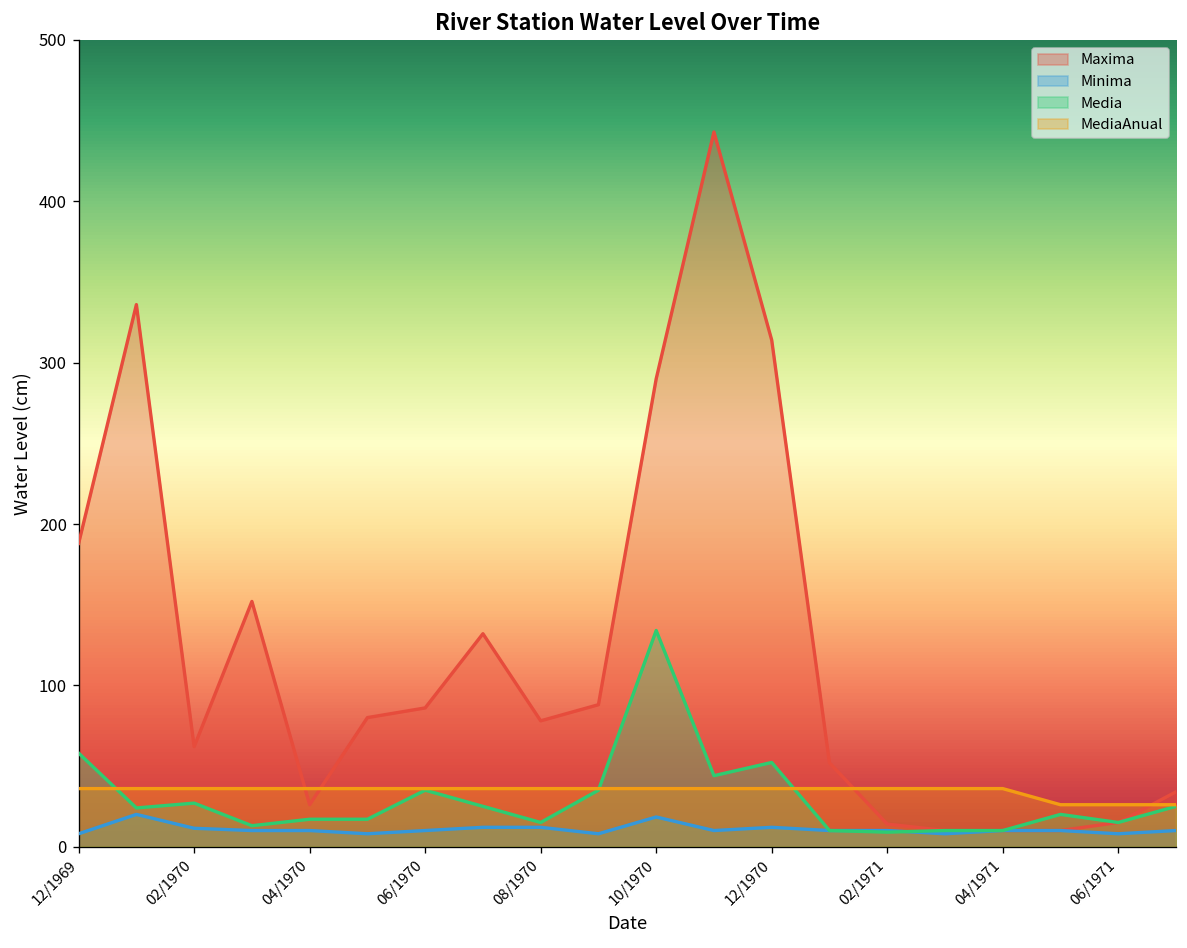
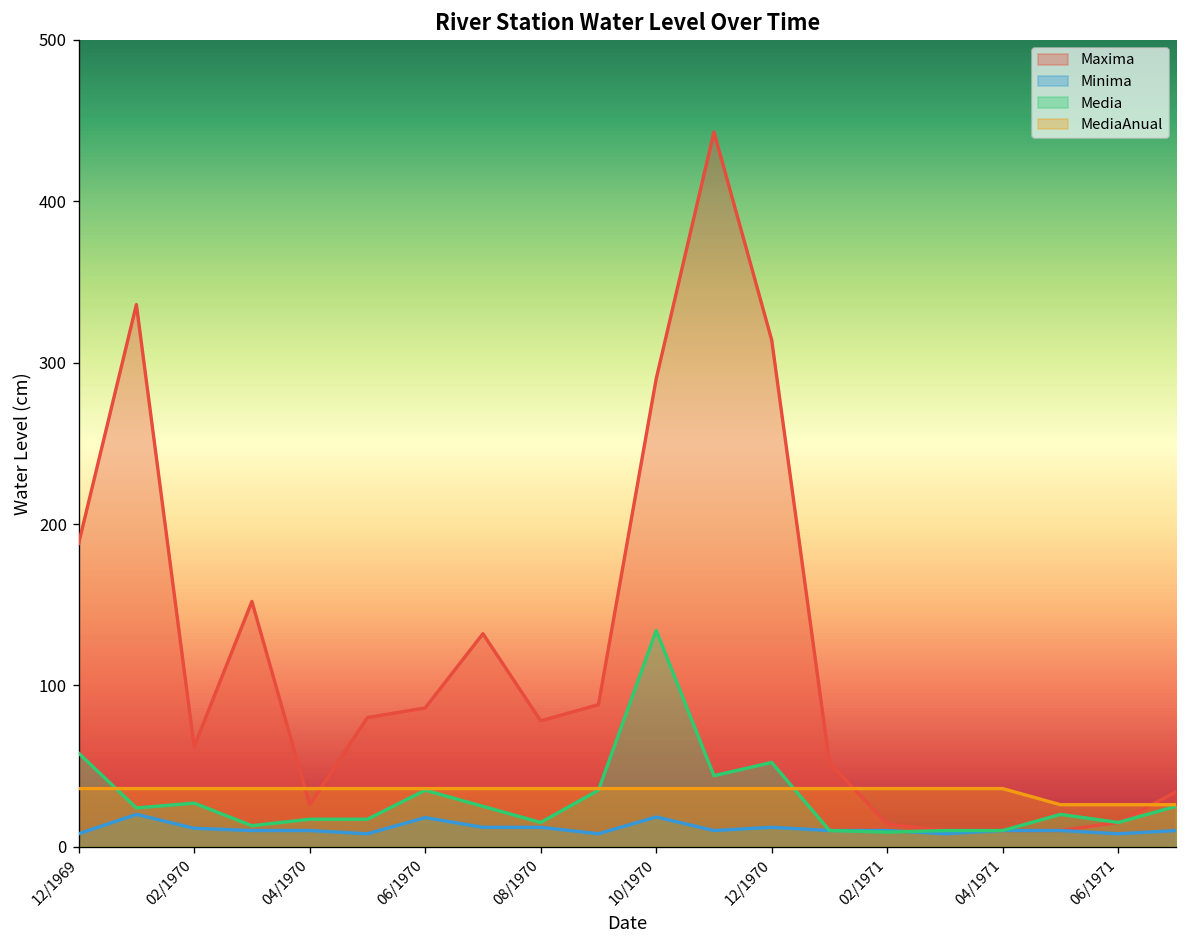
  {
    "Minima": {
      "12/1969": 8,
      "02/1970": 11,
      "04/1970": 10,
-     "06/1970": 10,
+     "06/1970": 18,
      "08/1970": 12,
      "10/1970": 18,
      "12/1970": 12,
      "06/1971": 8
    },
    "Media": {
      "12/1969": 58,
      "02/1970": 27,
      "04/1970": 17,
      "08/1970": 15,
      "10/1970": 134,
      "12/1970": 52
    }
  }
